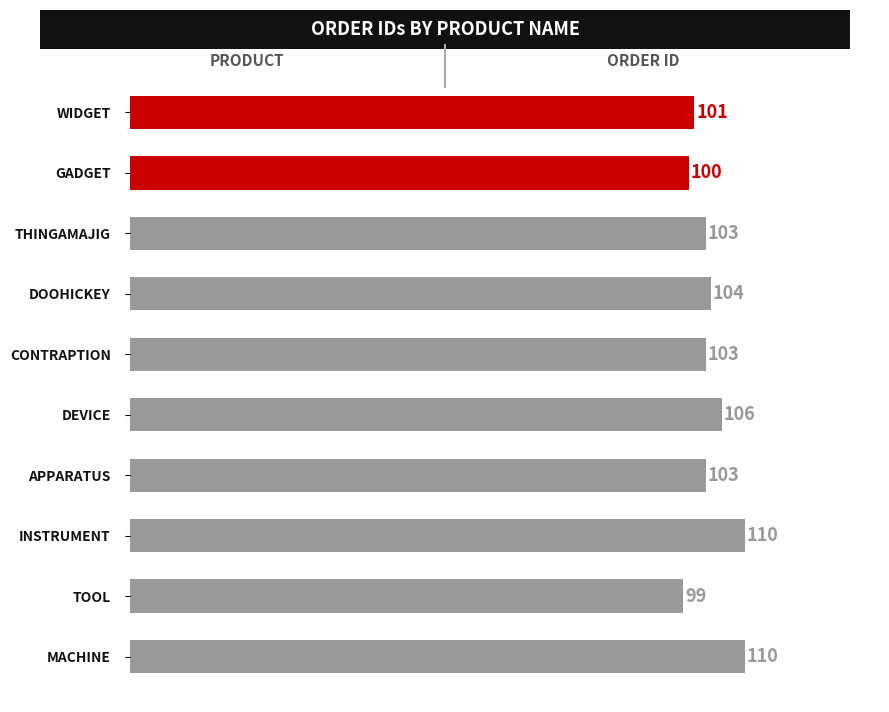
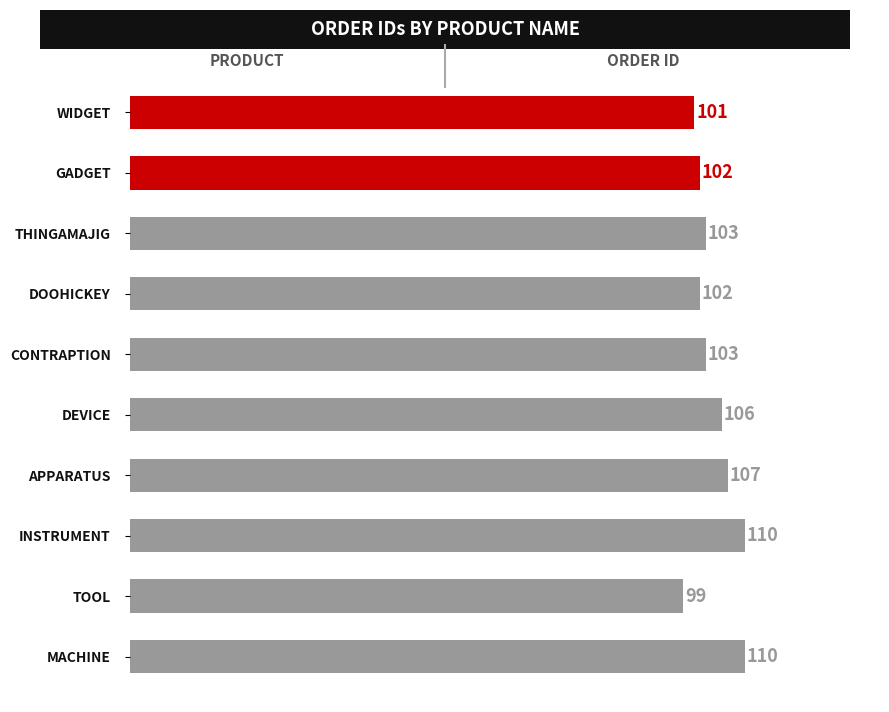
  {
    "WIDGET": 101,
-   "GADGET": 100,
+   "GADGET": 102,
    "THINGAMAJIG": 103,
-   "DOOHICKEY": 104,
+   "DOOHICKEY": 102,
    "CONTRAPTION": 103,
    "DEVICE": 106,
-   "APPARATUS": 103,
+   "APPARATUS": 107,
    "INSTRUMENT": 110,
    "TOOL": 99,
    "MACHINE": 110
  }
